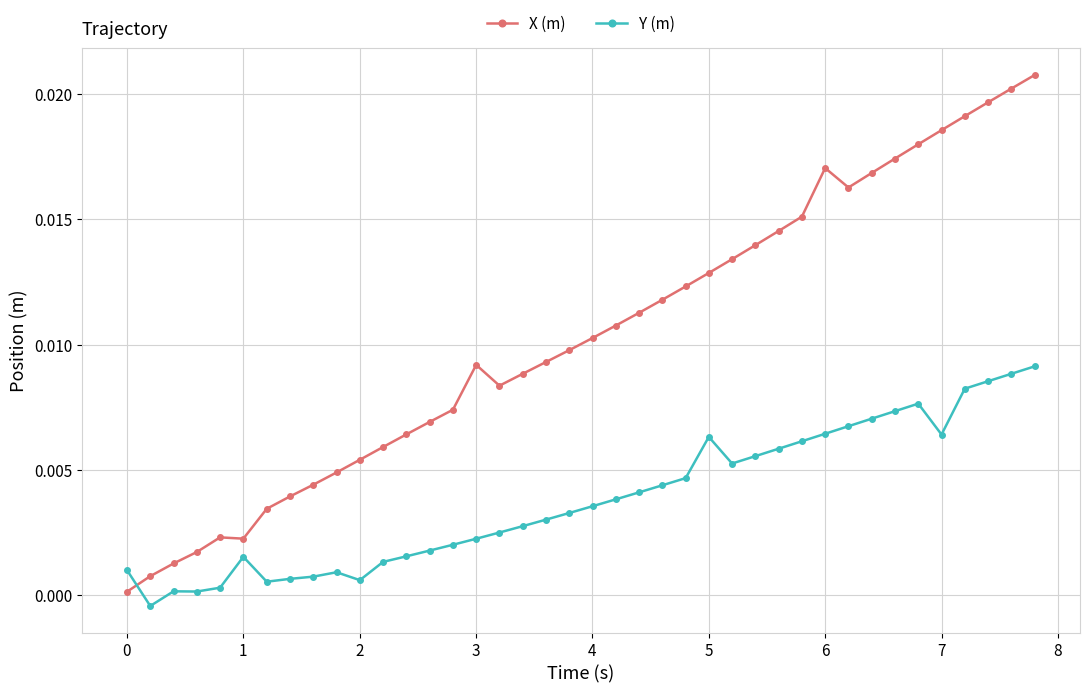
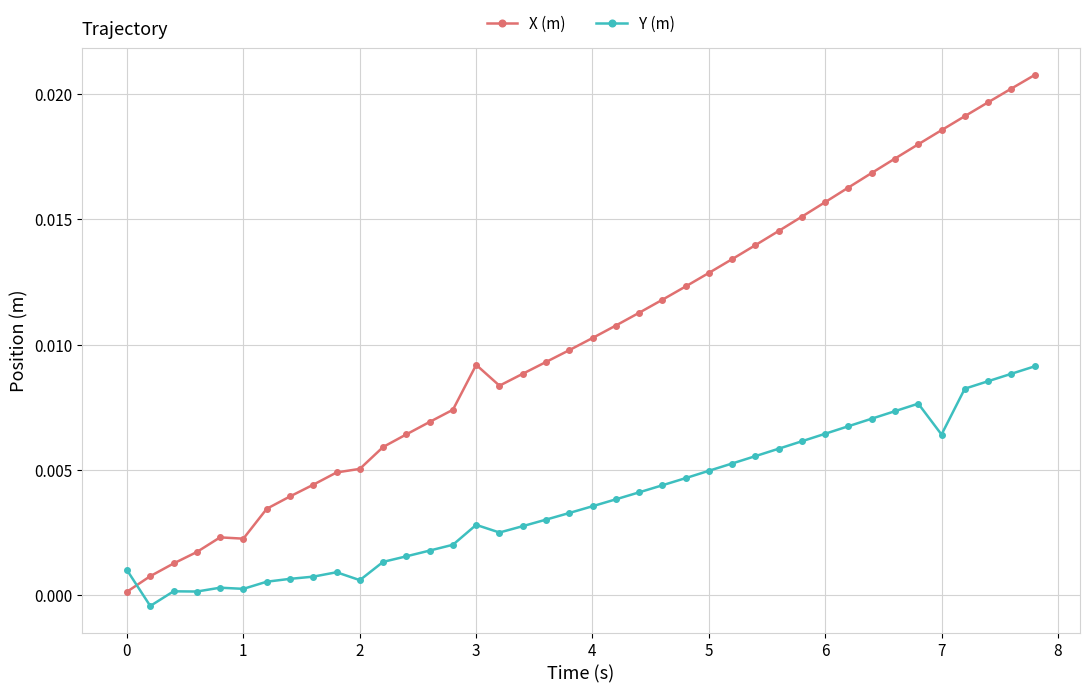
  {
    "X (m)": {
      "0": 0.0001,
      "1": 0.0023,
-     "2": 0.0054,
+     "2": 0.0050,
      "3": 0.0092,
      "4": 0.0103,
      "5": 0.0129,
-     "6": 0.0170,
+     "6": 0.0157,
      "7": 0.0186
    },
    "Y (m)": {
      "0": 0.0010,
-     "1": 0.0015,
+     "1": 0.0003,
      "2": 0.0006,
-     "3": 0.0023,
+     "3": 0.0028,
      "4": 0.0036,
-     "5": 0.0063,
+     "5": 0.0050,
      "6": 0.0064,
      "7": 0.0064
    }
  }
